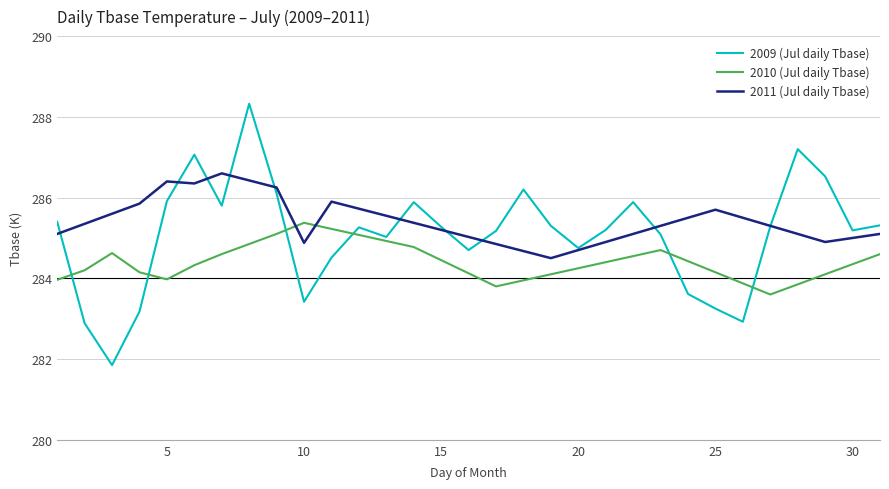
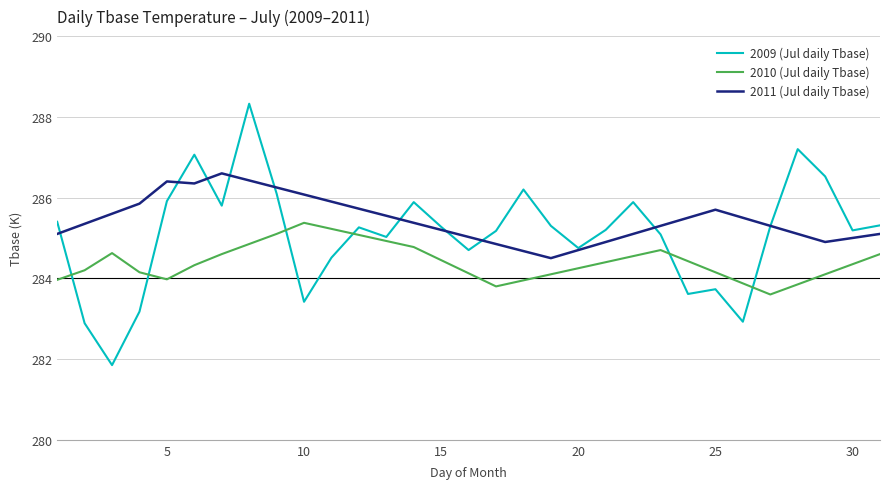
  {
    "2009 (Jul daily Tbase)": {
      "5": 285.9,
      "10": 283.4,
      "15": 285.3,
-     "25": 283.3,
+     "25": 283.7,
      "30": 285.2
    },
    "2010 (Jul daily Tbase)": {
      "5": 284.0,
      "10": 285.4,
      "15": 284.5,
      "20": 284.3,
      "25": 284.2,
      "30": 284.4
    },
    "2011 (Jul daily Tbase)": {
      "5": 286.4,
-     "10": 284.9,
+     "10": 286.1,
      "15": 285.2,
      "25": 285.7,
      "30": 285.0
    }
  }
